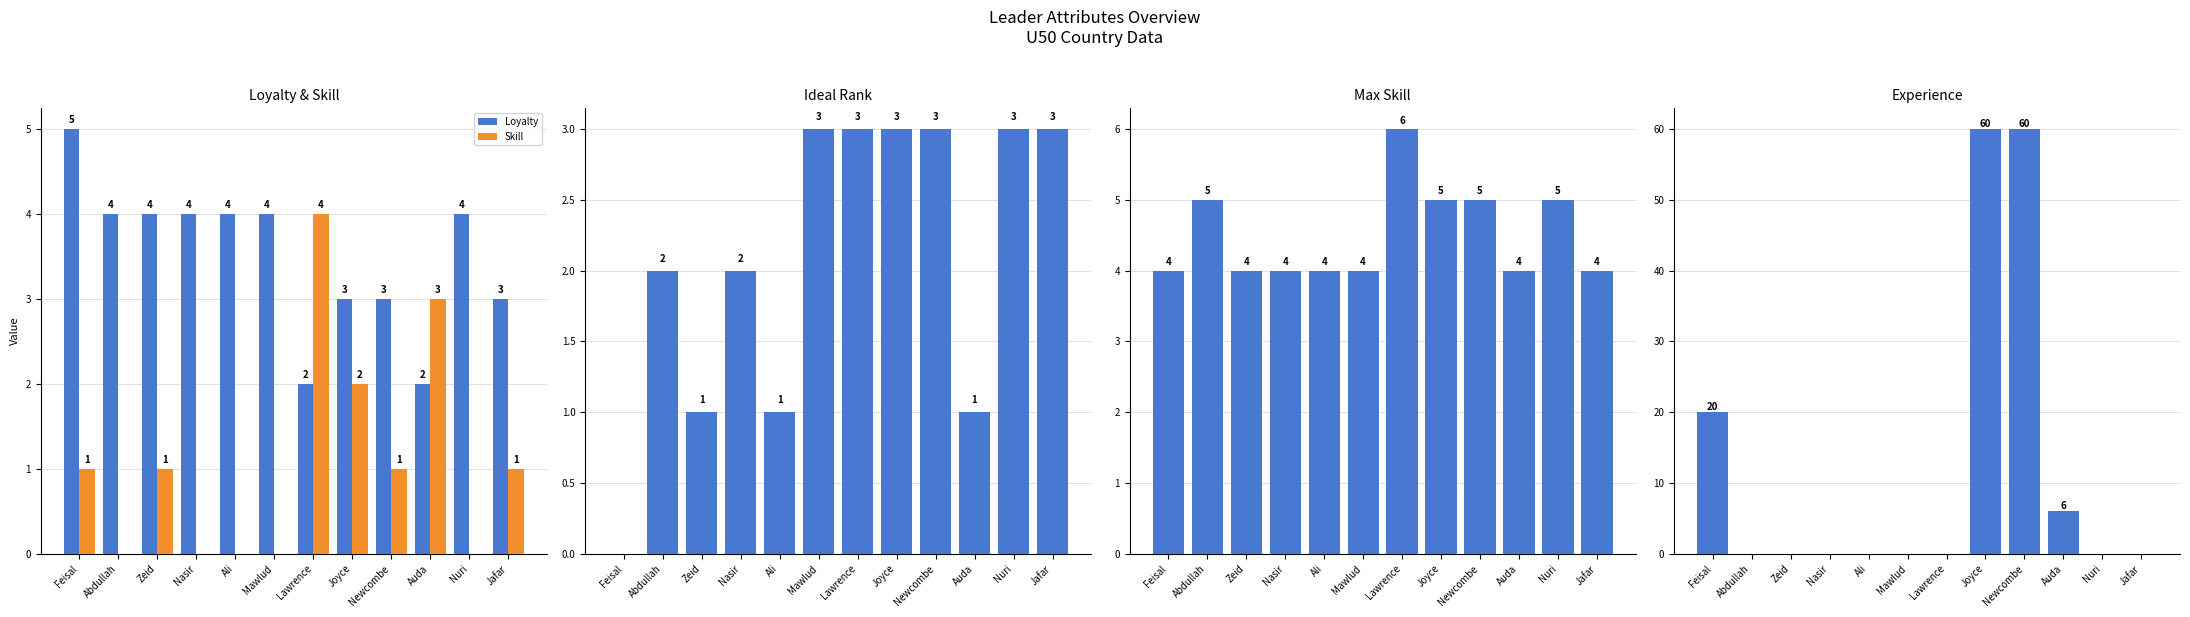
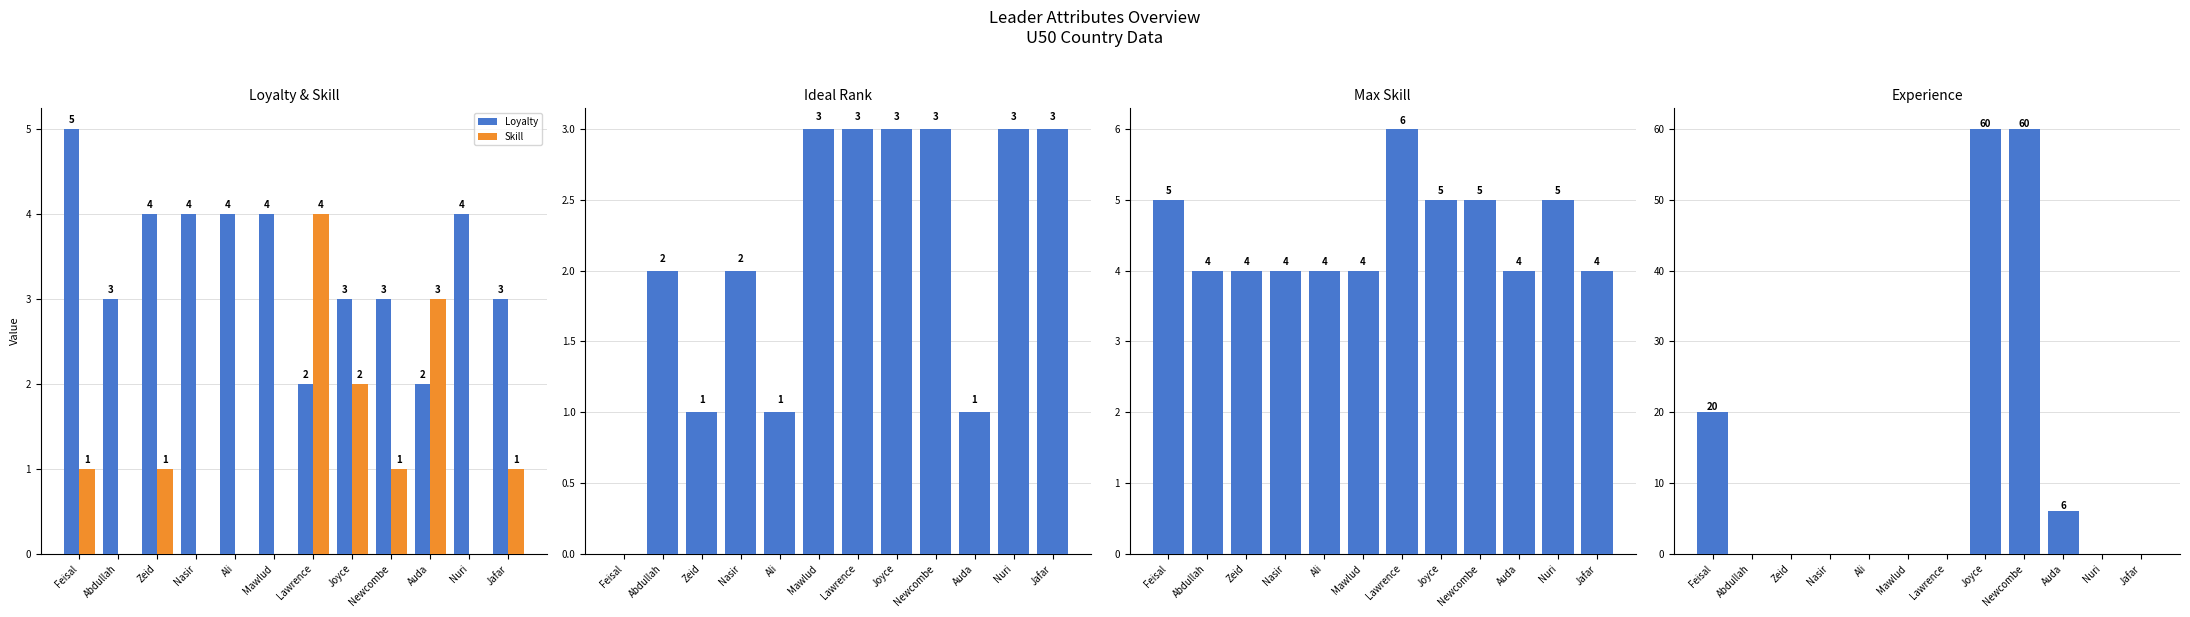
  {
    "Loyalty & Skill": {
      "Loyalty": {
        "Feisal": 5,
-       "Abdullah": 4,
+       "Abdullah": 3,
        "Zeid": 4,
        "Nasir": 4,
        "Ali": 4,
        "Mawlud": 4,
        "Lawrence": 2,
        "Joyce": 3,
        "Newcombe": 3,
        "Auda": 2,
        "Nuri": 4,
        "Jafar": 3
      },
      "Skill": {
        "Feisal": 1,
        "Zeid": 1,
        "Lawrence": 4,
        "Joyce": 2,
        "Newcombe": 1,
        "Auda": 3,
        "Jafar": 1
      }
    },
    "Ideal Rank": {
      "Abdullah": 2,
      "Zeid": 1,
      "Nasir": 2,
      "Ali": 1,
      "Mawlud": 3,
      "Lawrence": 3,
      "Joyce": 3,
      "Newcombe": 3,
      "Auda": 1,
      "Nuri": 3,
      "Jafar": 3
    },
    "Max Skill": {
-     "Feisal": 4,
-     "Abdullah": 5,
+     "Feisal": 5,
+     "Abdullah": 4,
      "Zeid": 4,
      "Nasir": 4,
      "Ali": 4,
      "Mawlud": 4,
      "Lawrence": 6,
      "Joyce": 5,
      "Newcombe": 5,
      "Auda": 4,
      "Nuri": 5,
      "Jafar": 4
    },
    "Experience": {
      "Feisal": 20,
      "Joyce": 60,
      "Newcombe": 60,
      "Auda": 6
    }
  }
